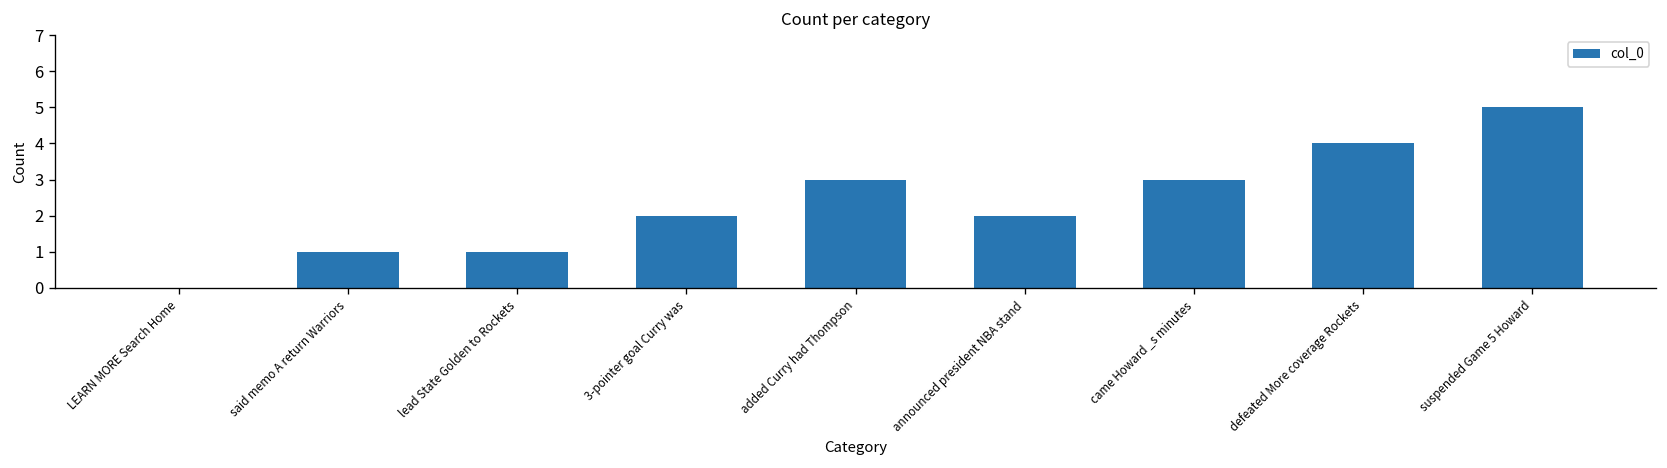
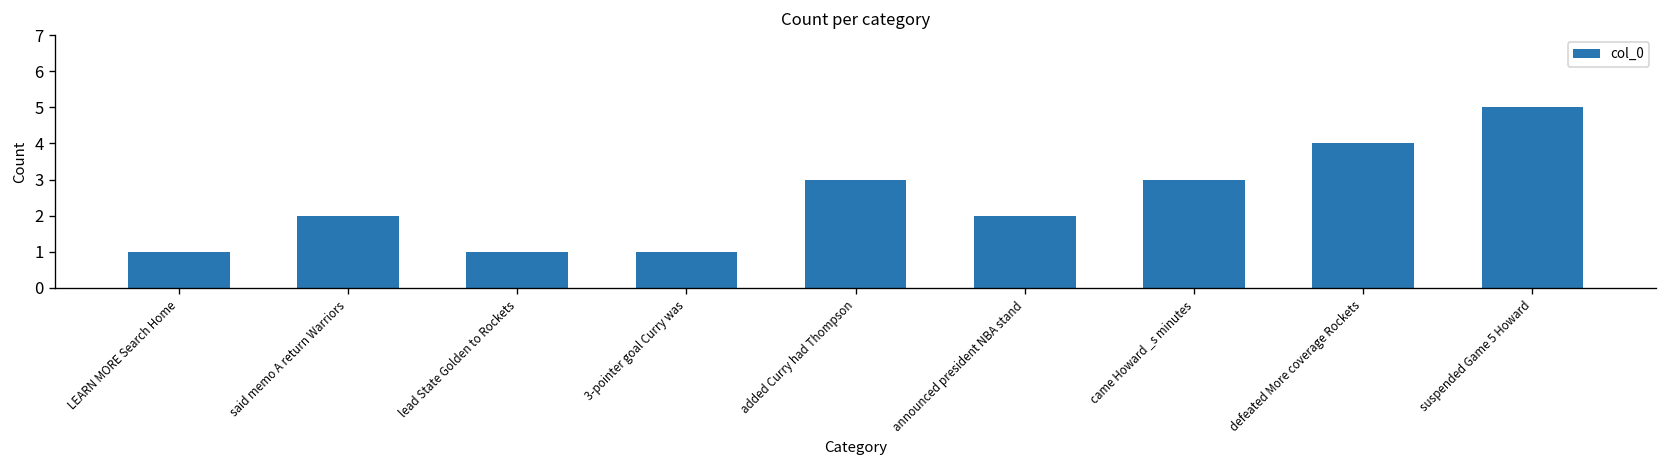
  {
-   "LEARN MORE Search Home": 0,
-   "said memo A return Warriors": 1,
+   "LEARN MORE Search Home": 1,
+   "said memo A return Warriors": 2,
    "lead State Golden to Rockets": 1,
-   "3-pointer goal Curry was": 2,
+   "3-pointer goal Curry was": 1,
    "added Curry had Thompson": 3,
    "announced president NBA stand": 2,
    "came Howard _s minutes": 3,
    "defeated More coverage Rockets": 4,
    "suspended Game 5 Howard": 5
  }
